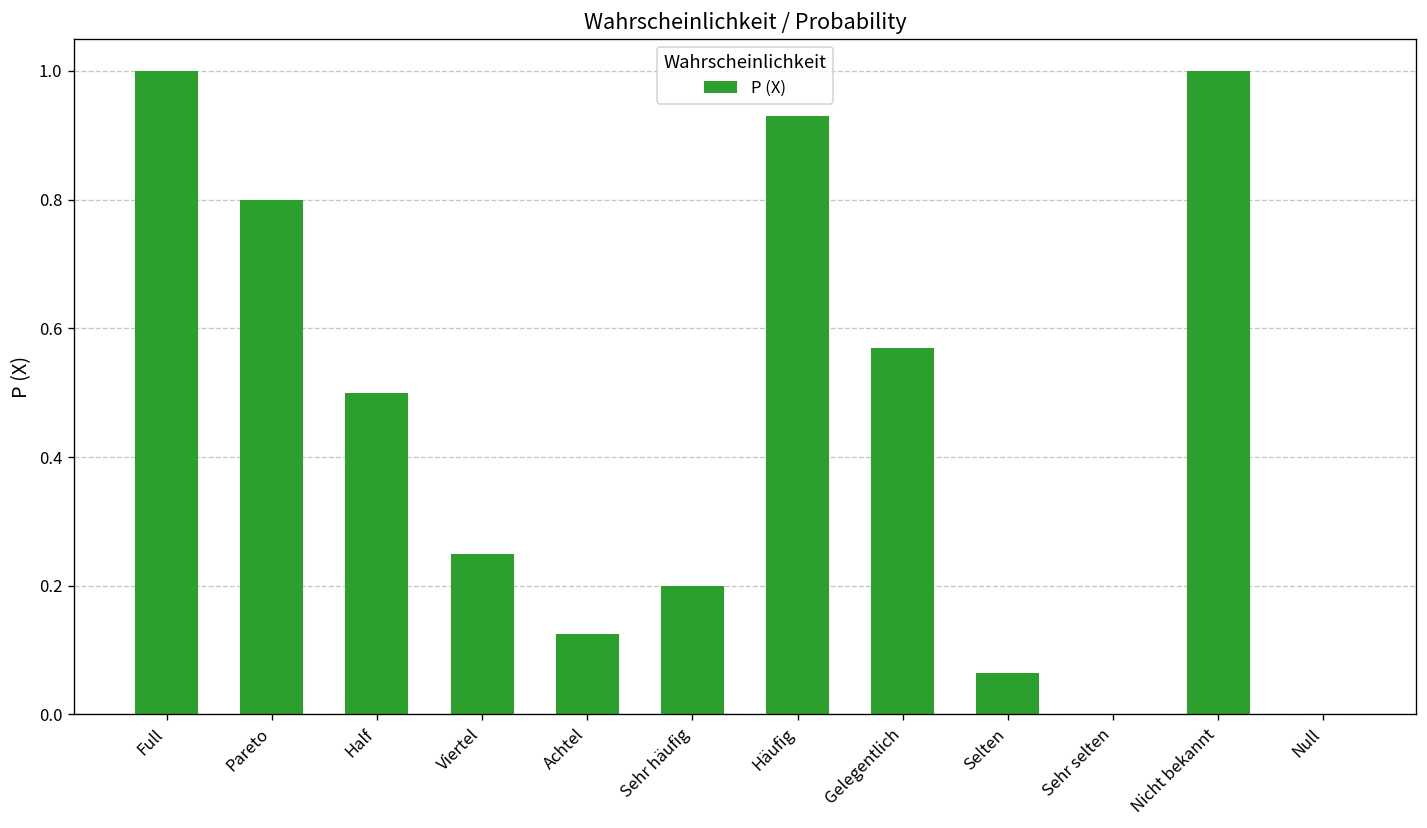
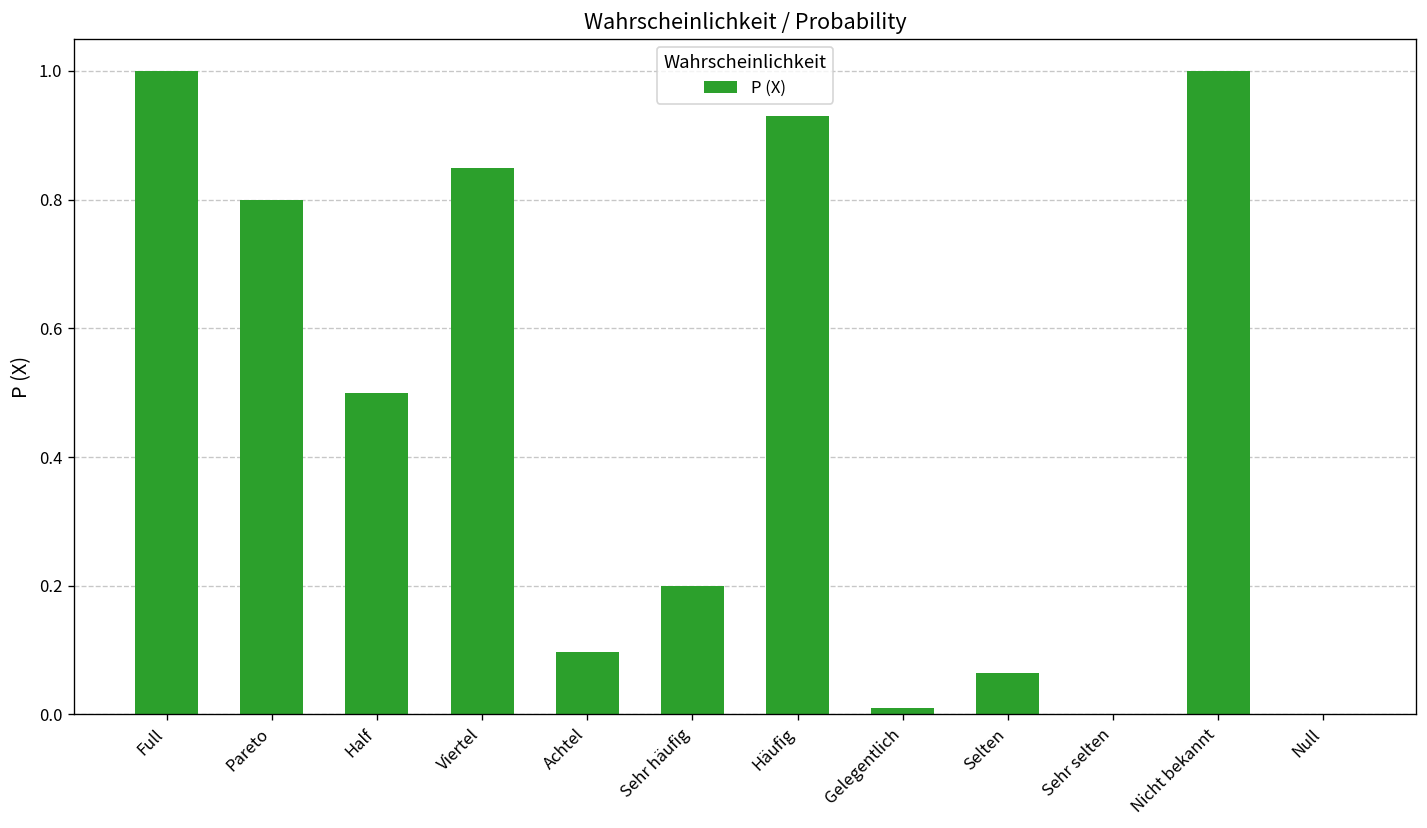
  {
    "Full": 1.00,
    "Pareto": 0.80,
    "Half": 0.50,
-   "Viertel": 0.25,
-   "Achtel": 0.13,
+   "Viertel": 0.85,
+   "Achtel": 0.10,
    "Sehr häufig": 0.20,
    "Häufig": 0.93,
-   "Gelegentlich": 0.57,
+   "Gelegentlich": 0.01,
    "Selten": 0.06,
    "Nicht bekannt": 1.00,
    "Null": 0.00
  }
